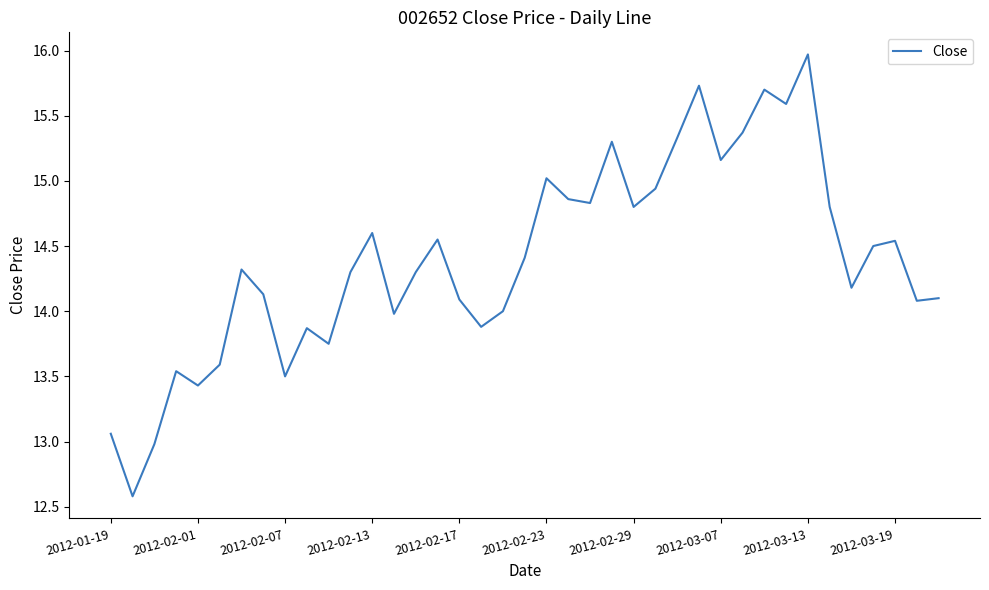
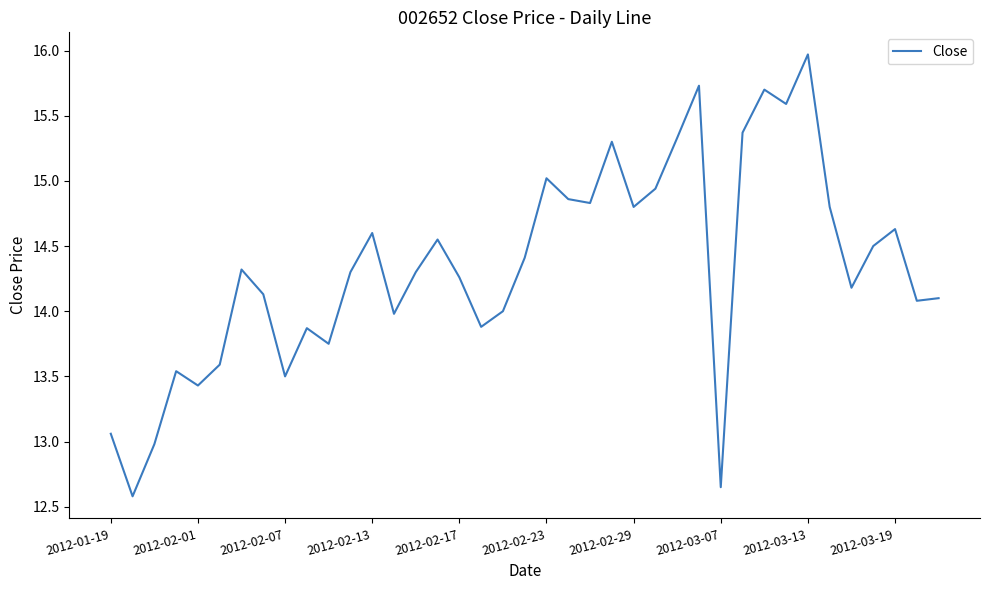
  {
    "2012-01-19": 13.06,
    "2012-02-01": 13.43,
    "2012-02-07": 13.50,
    "2012-02-13": 14.60,
-   "2012-02-17": 14.09,
+   "2012-02-17": 14.26,
    "2012-02-23": 15.02,
    "2012-02-29": 14.80,
-   "2012-03-07": 15.16,
+   "2012-03-07": 12.65,
    "2012-03-13": 15.97,
-   "2012-03-19": 14.54
+   "2012-03-19": 14.63
  }
